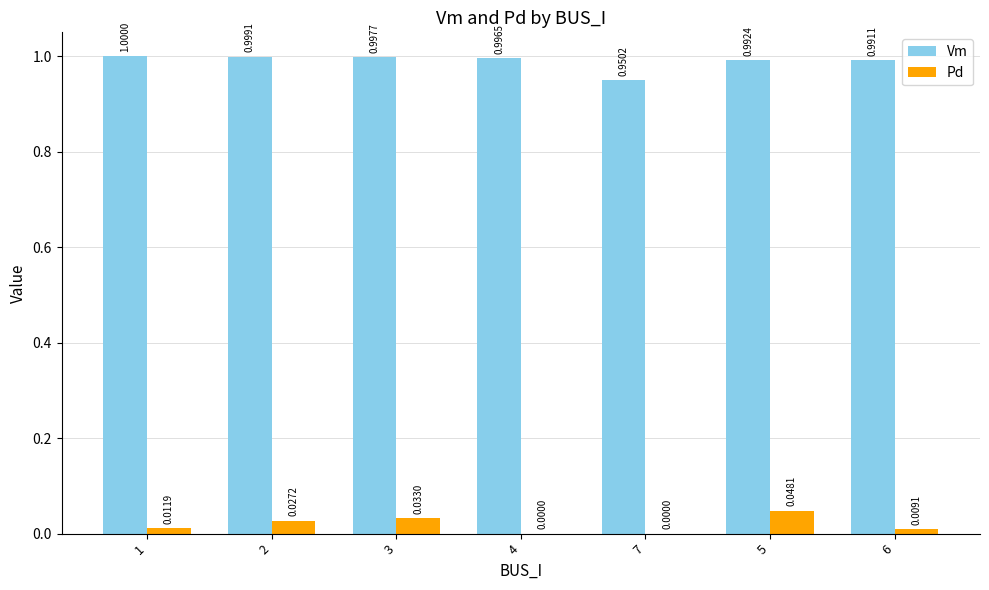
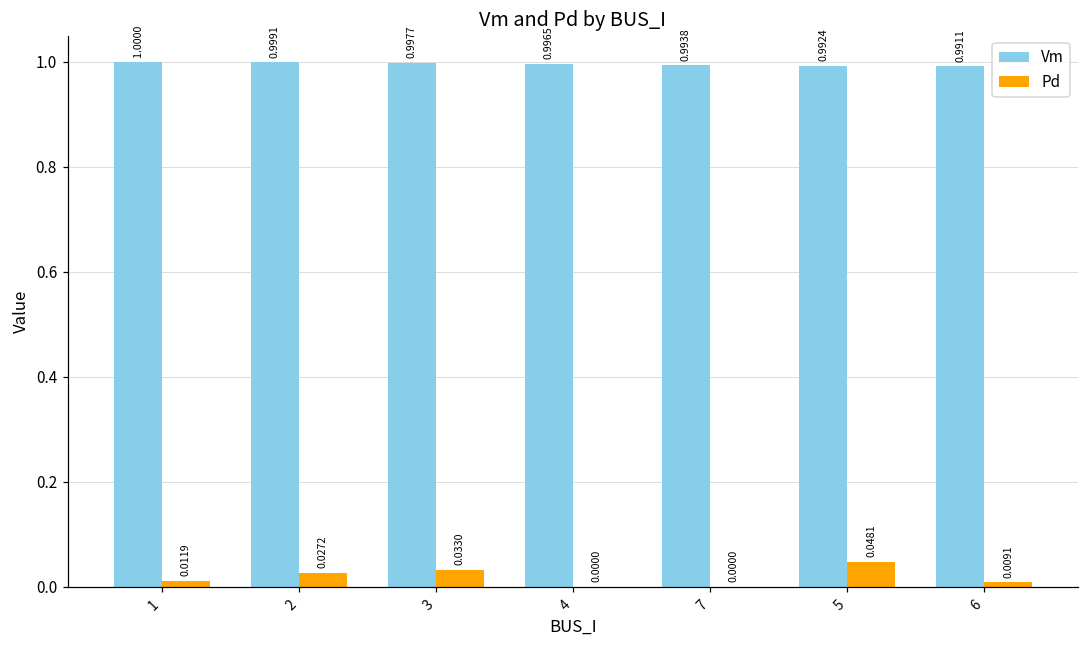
  {
    "Vm": {
      "1": 1.0000,
      "2": 0.9991,
      "3": 0.9977,
      "4": 0.9965,
-     "7": 0.9502,
+     "7": 0.9938,
      "5": 0.9924,
      "6": 0.9911
    },
    "Pd": {
      "1": 0.0119,
      "2": 0.0272,
      "3": 0.0330,
      "4": 0.0000,
      "7": 0.0000,
      "5": 0.0481,
      "6": 0.0091
    }
  }
